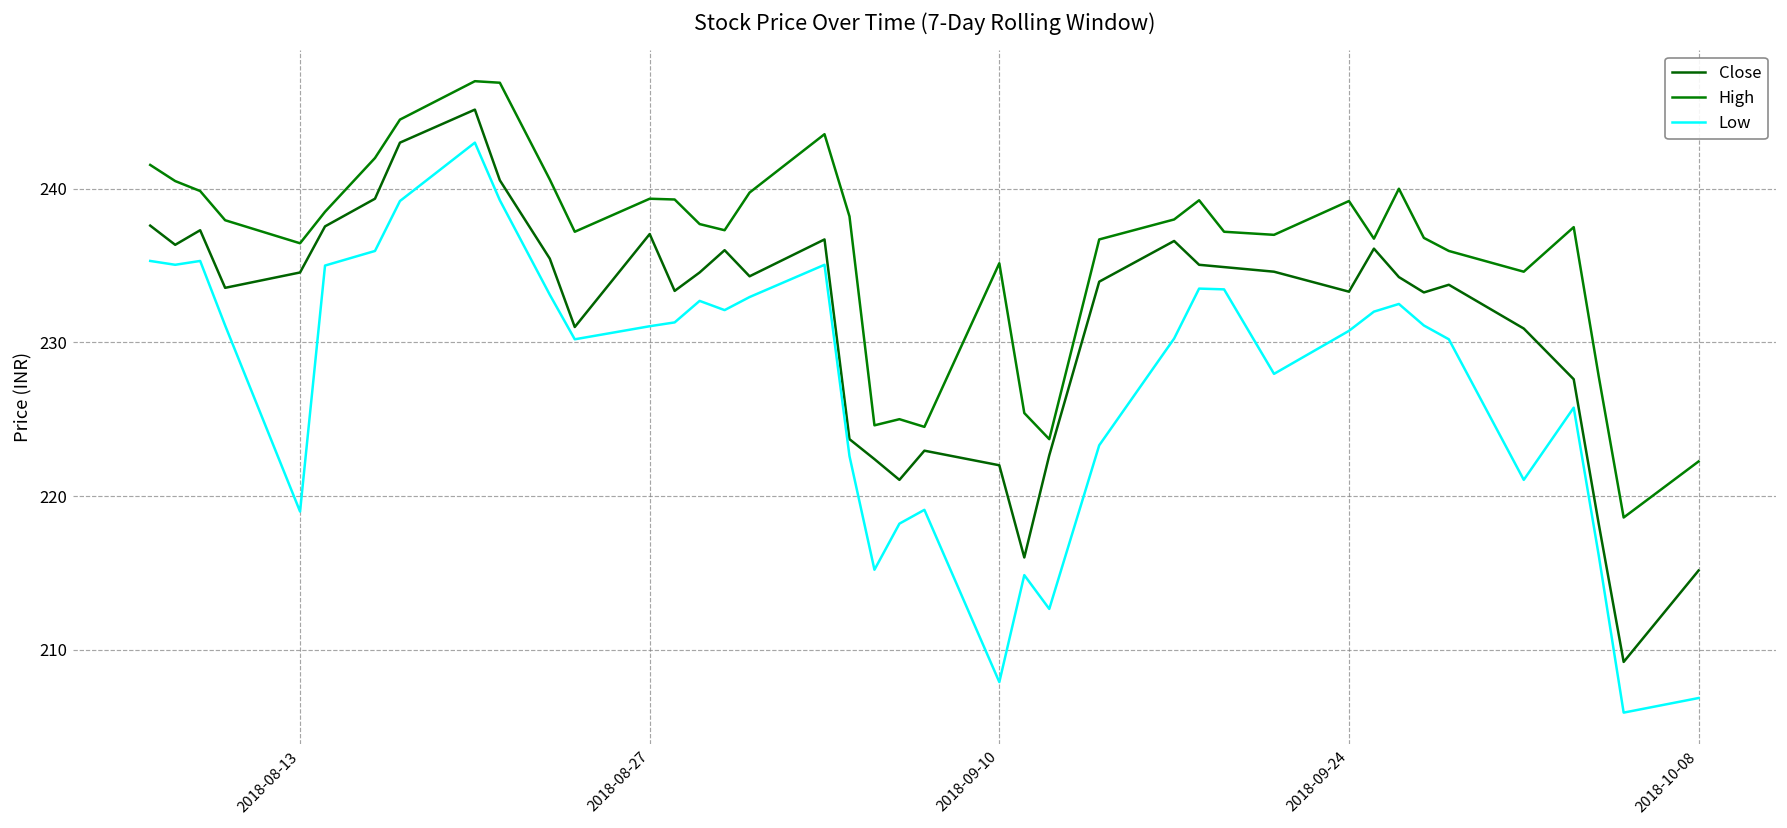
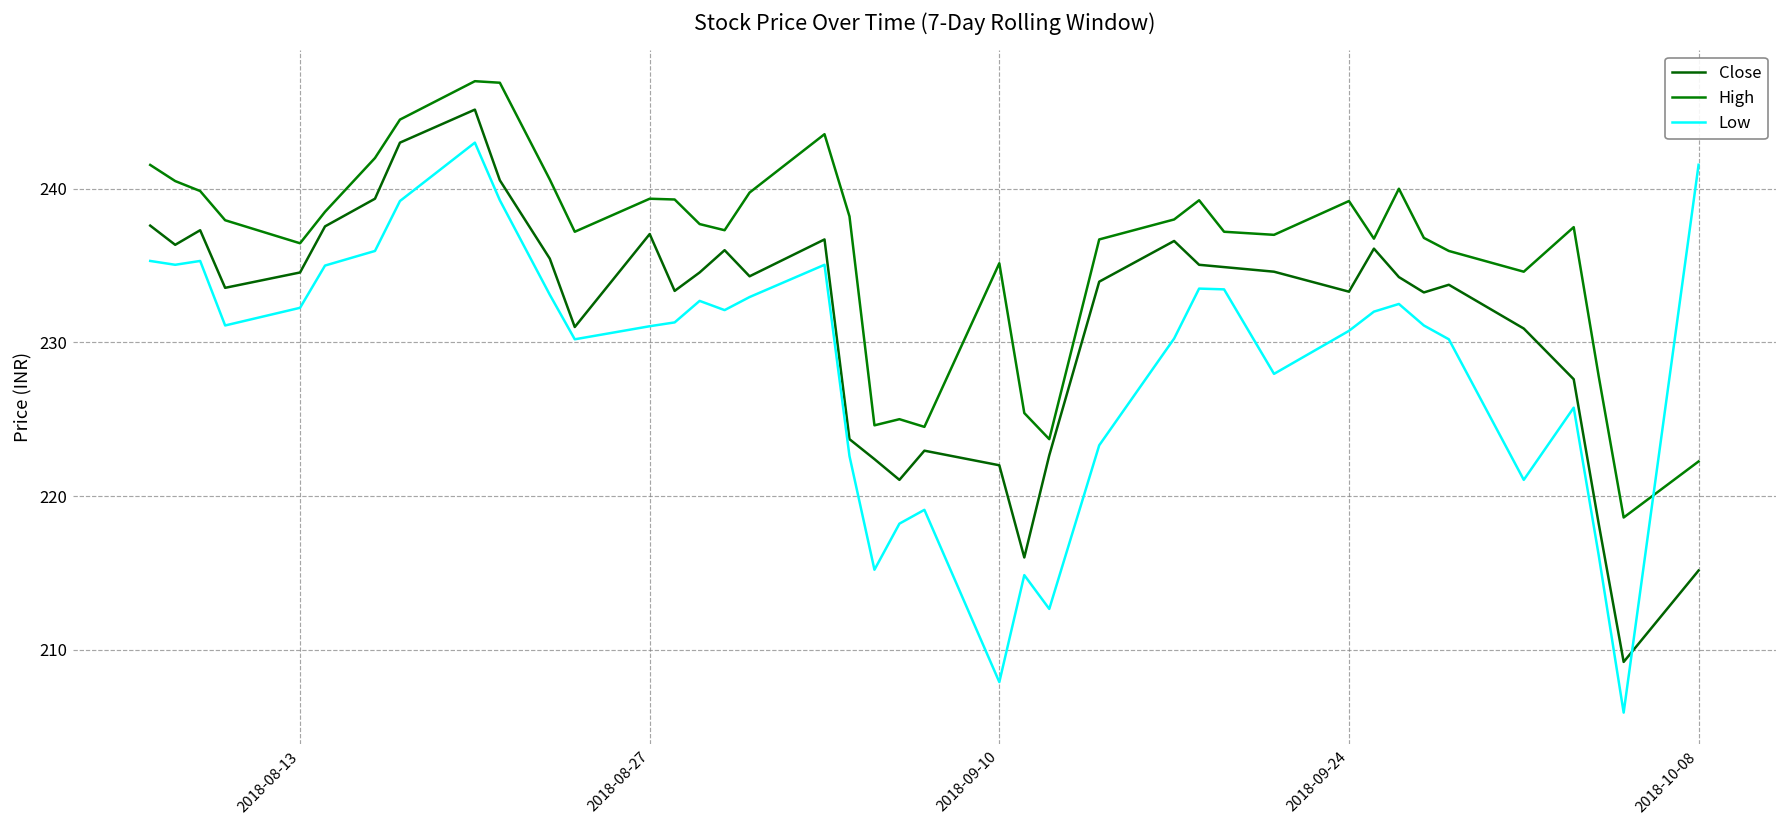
  {
    "Low": {
-     "2018-08-13": 219.0,
+     "2018-08-13": 232.3,
      "2018-08-27": 231.1,
      "2018-09-10": 207.9,
      "2018-09-24": 230.8,
-     "2018-10-08": 206.9
+     "2018-10-08": 241.6
    }
  }
